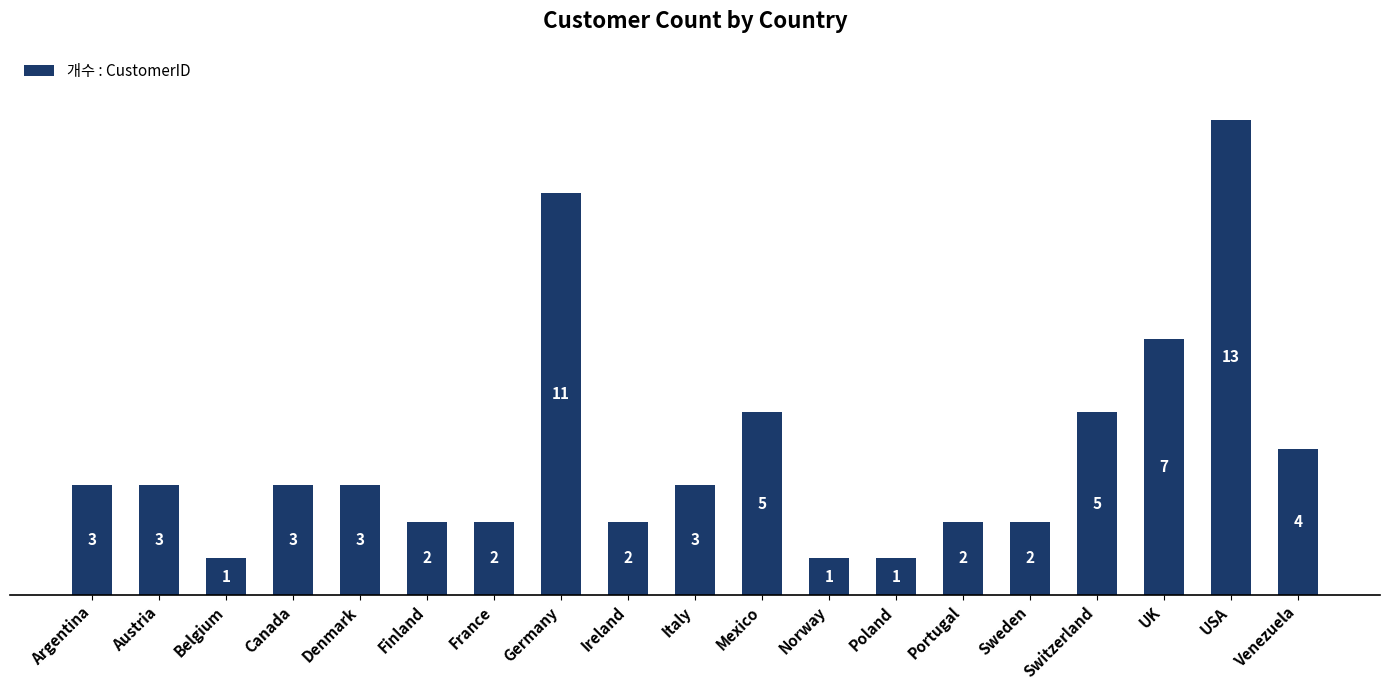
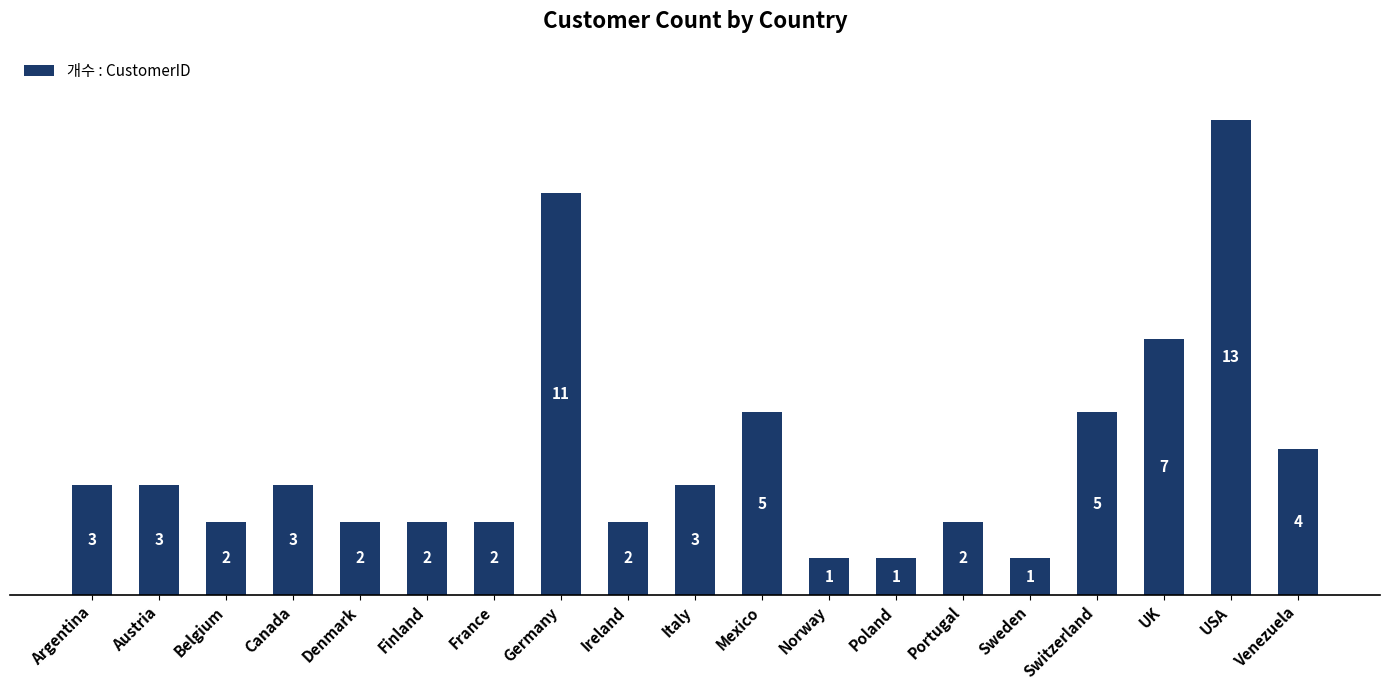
  {
    "Argentina": 3,
    "Austria": 3,
-   "Belgium": 1,
+   "Belgium": 2,
    "Canada": 3,
-   "Denmark": 3,
+   "Denmark": 2,
    "Finland": 2,
    "France": 2,
    "Germany": 11,
    "Ireland": 2,
    "Italy": 3,
    "Mexico": 5,
    "Norway": 1,
    "Poland": 1,
    "Portugal": 2,
-   "Sweden": 2,
+   "Sweden": 1,
    "Switzerland": 5,
    "UK": 7,
    "USA": 13,
    "Venezuela": 4
  }
